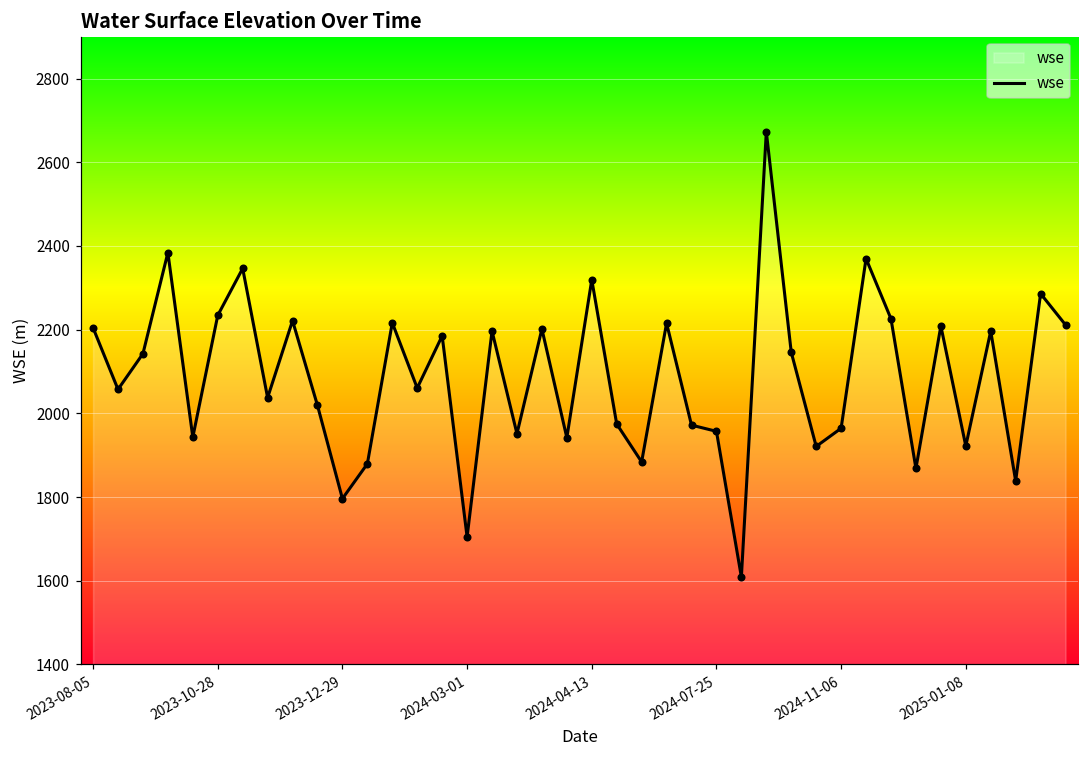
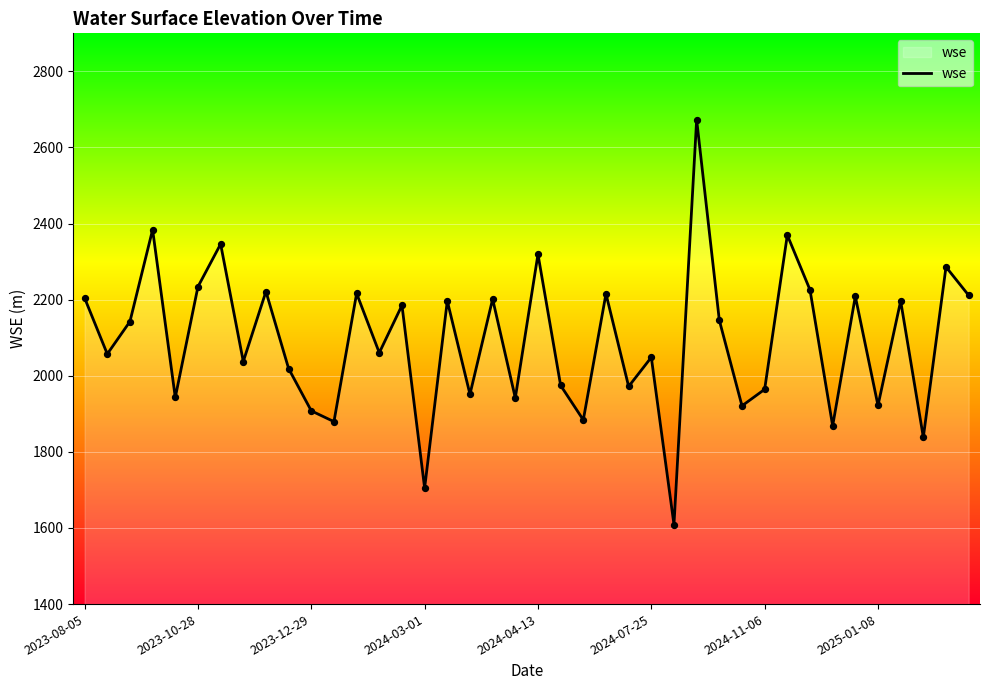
  {
    "2023-08-05": 2200,
    "2023-10-28": 2230,
-   "2023-12-29": 1800,
+   "2023-12-29": 1910,
    "2024-03-01": 1700,
    "2024-04-13": 2320,
-   "2024-07-25": 1960,
+   "2024-07-25": 2050,
    "2024-11-06": 1960,
    "2025-01-08": 1920
  }
